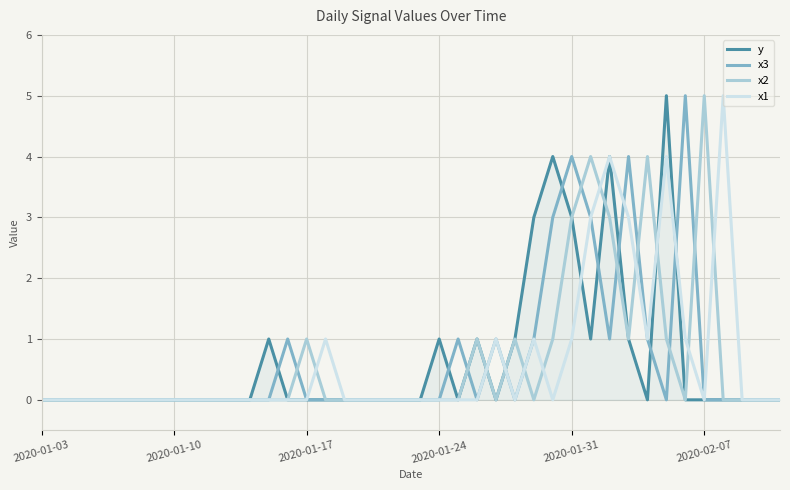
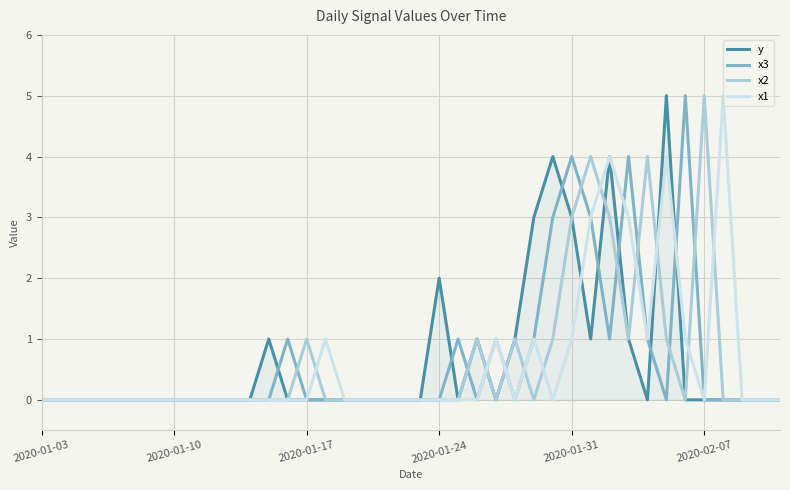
  {
    "y": {
-     "2020-01-24": 1
+     "2020-01-24": 2
    }
  }
